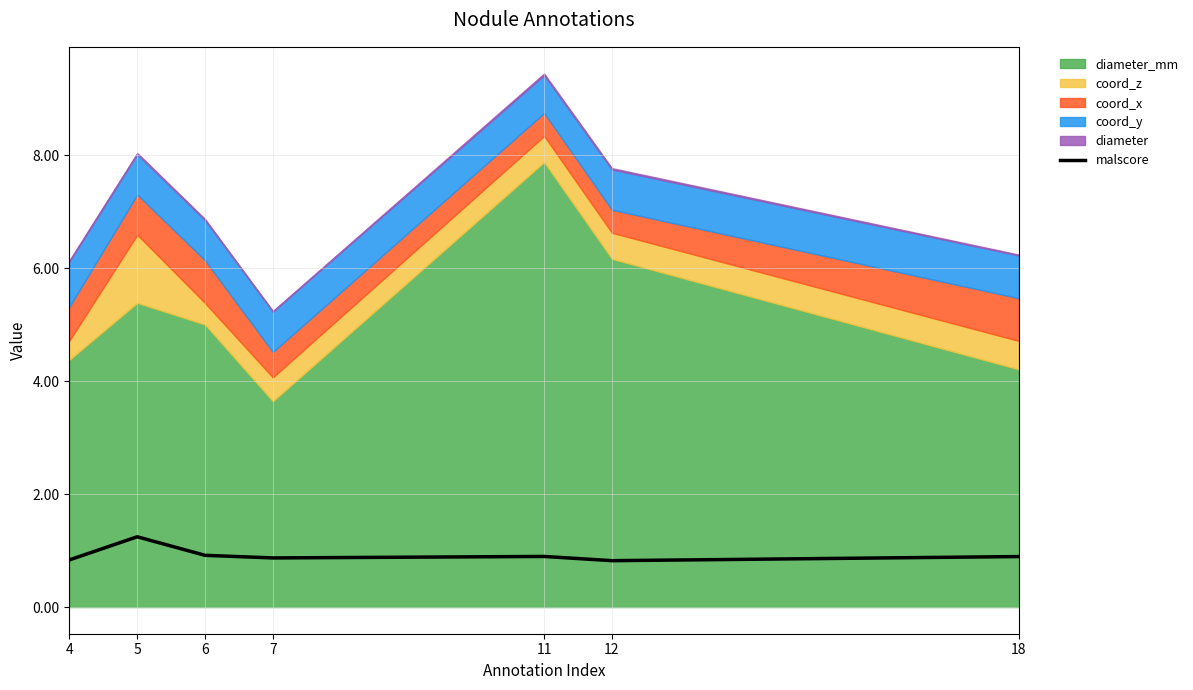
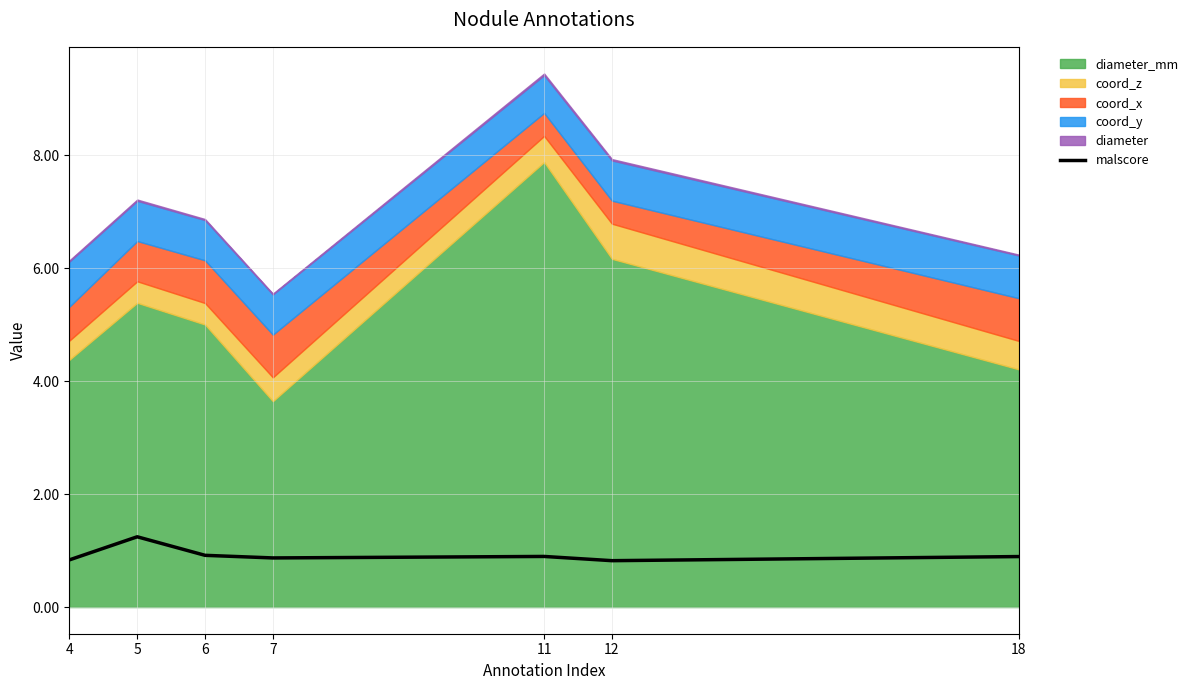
  {
    "malscore": {
      "4": 0.8,
      "5": 1.2,
      "6": 0.9,
      "7": 0.9,
      "11": 0.9,
      "12": 0.8,
      "18": 0.9
    },
    "diameter_mm": {
      "4": 4.4,
      "5": 5.4,
      "6": 5.0,
      "7": 3.6,
      "11": 7.9,
      "12": 6.2,
      "18": 4.2
    },
    "coord_z": {
      "4": 0.3,
-     "5": 1.2,
+     "5": 0.4,
      "6": 0.4,
      "7": 0.4,
      "11": 0.5,
-     "12": 0.5,
+     "12": 0.6,
      "18": 0.5
    },
    "coord_x": {
      "4": 0.6,
      "5": 0.7,
      "6": 0.8,
-     "7": 0.5,
+     "7": 0.8,
      "11": 0.4,
      "12": 0.4,
      "18": 0.8
    }
  }
